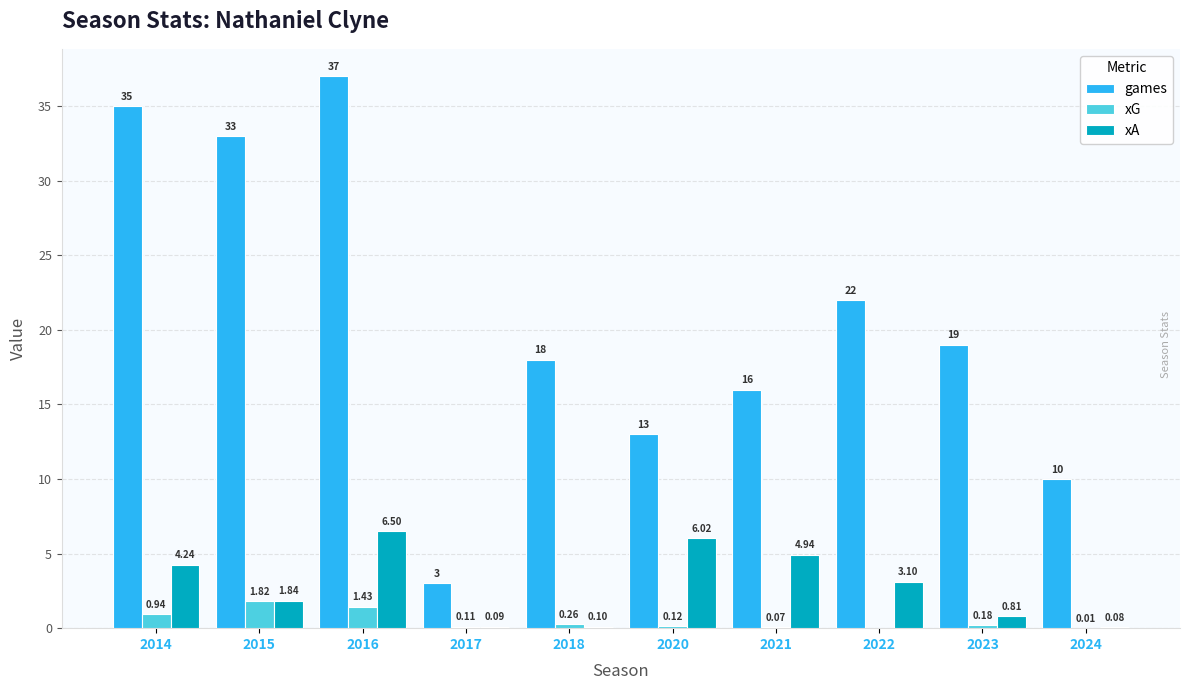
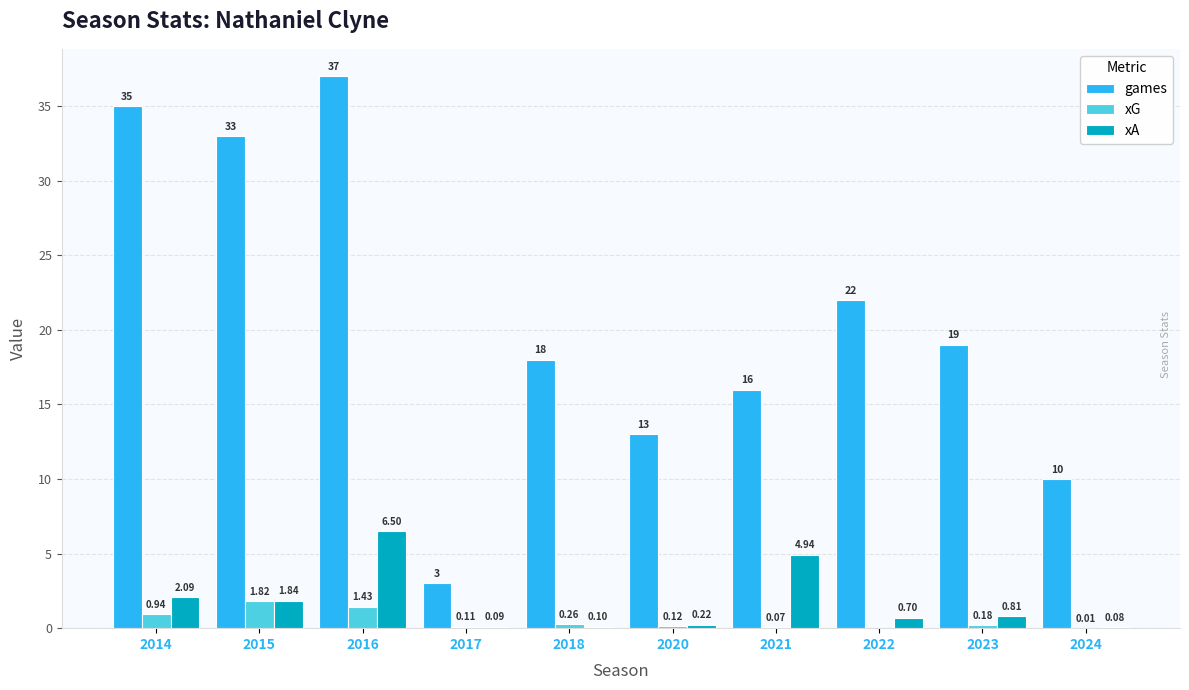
  {
    "xA": {
-     "2014": 4.24,
+     "2014": 2.09,
      "2015": 1.84,
      "2016": 6.50,
      "2017": 0.09,
      "2018": 0.10,
-     "2020": 6.02,
+     "2020": 0.22,
      "2021": 4.94,
-     "2022": 3.10,
+     "2022": 0.70,
      "2023": 0.81,
      "2024": 0.08
    }
  }
